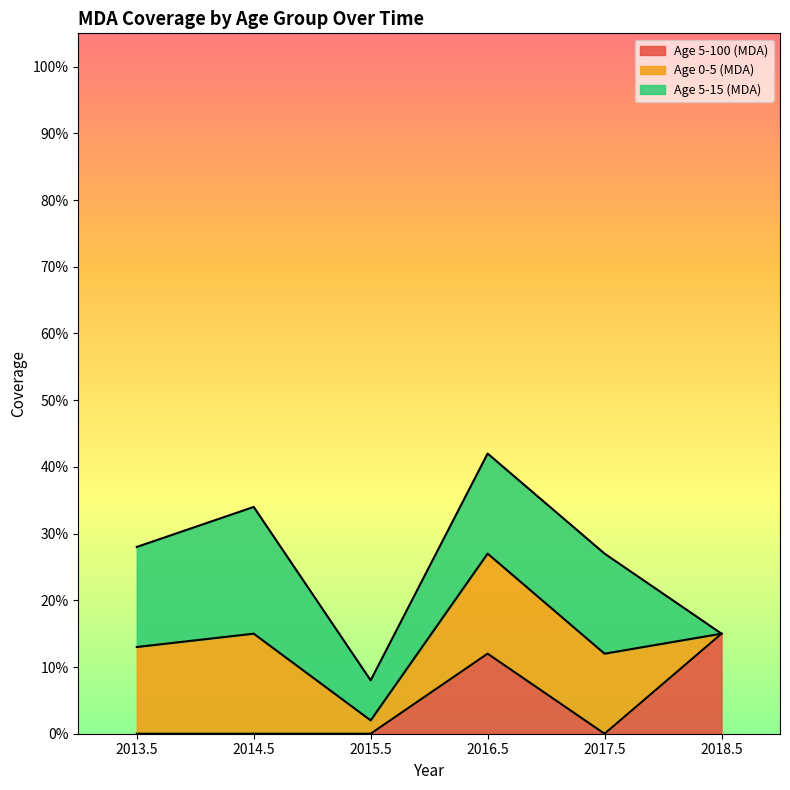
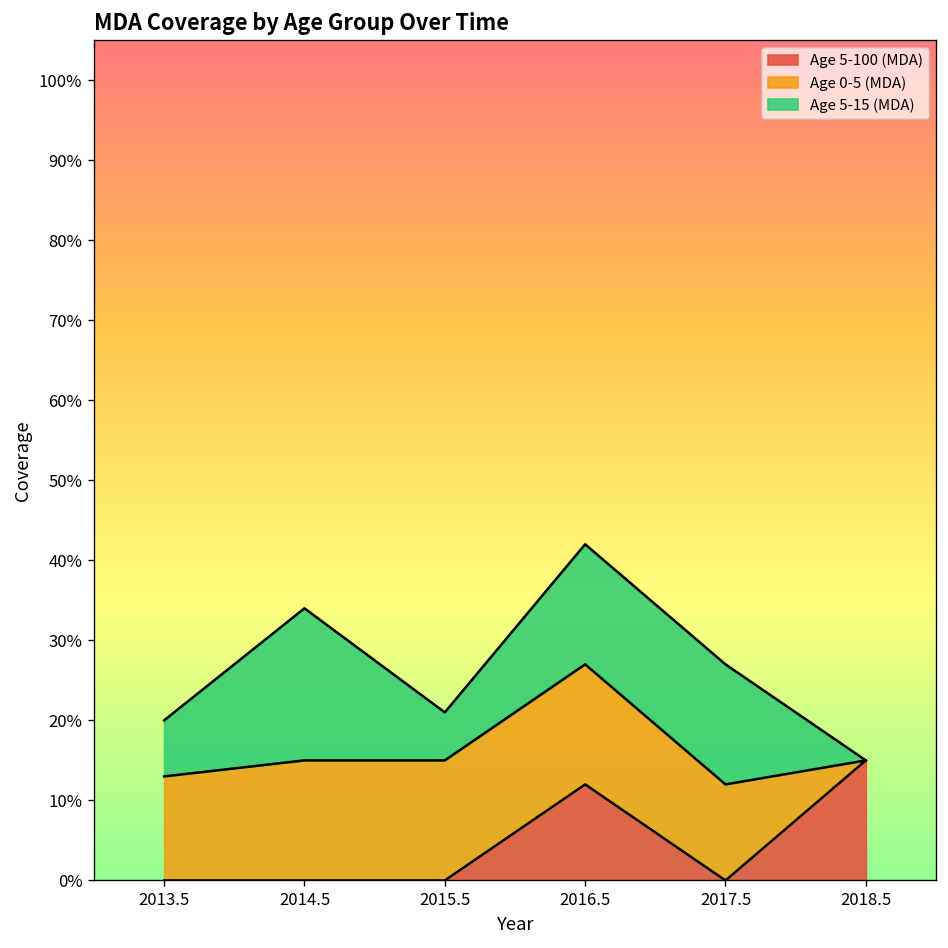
  {
    "Age 5-100 (MDA)": {
      "2013.5": "0%",
      "2014.5": "0%",
      "2015.5": "0%",
      "2016.5": "12%",
      "2017.5": "0%"
    },
    "Age 0-5 (MDA)": {
      "2013.5": "13%",
      "2014.5": "15%",
-     "2015.5": "2%",
+     "2015.5": "15%",
      "2016.5": "15%",
      "2017.5": "12%"
    },
    "Age 5-15 (MDA)": {
-     "2013.5": "15%",
+     "2013.5": "7%",
      "2014.5": "19%",
      "2015.5": "6%",
      "2016.5": "15%",
      "2017.5": "15%"
    }
  }
